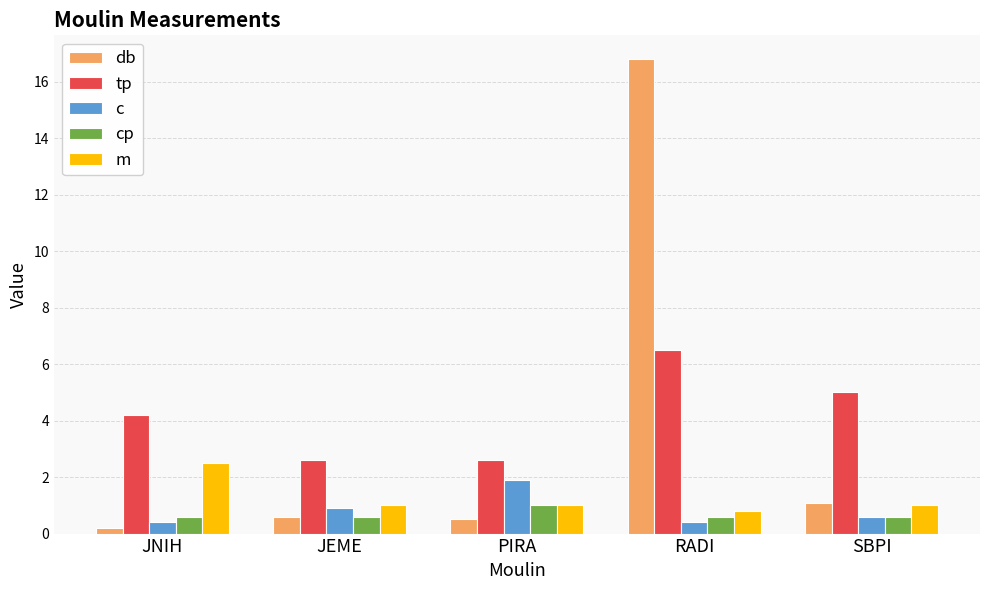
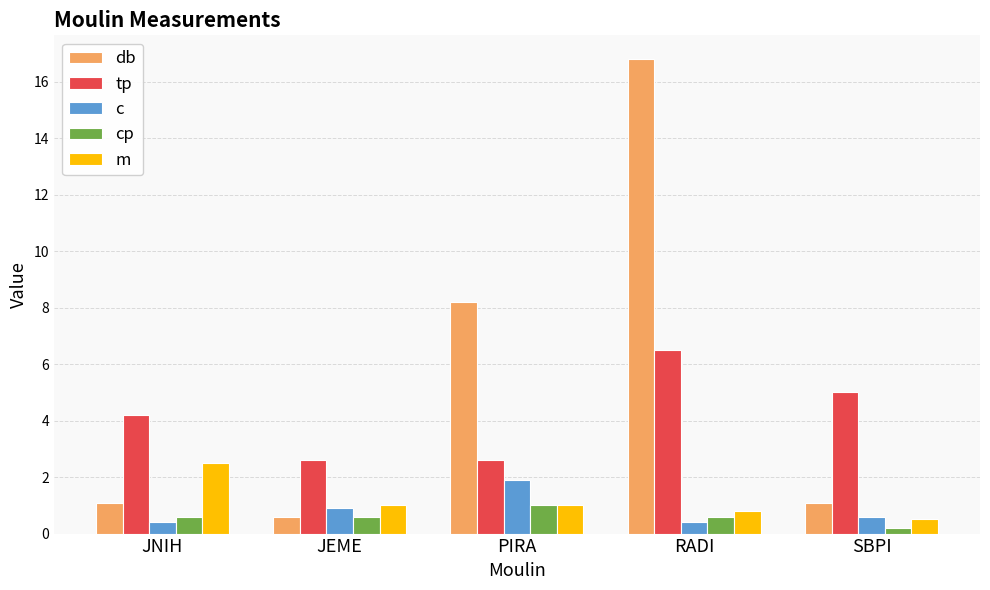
  {
    "db": {
-     "JNIH": 0.2,
+     "JNIH": 1.1,
      "JEME": 0.6,
-     "PIRA": 0.5,
+     "PIRA": 8.2,
      "RADI": 16.8,
      "SBPI": 1.1
    },
    "tp": {
      "JNIH": 4.2,
      "JEME": 2.6,
      "PIRA": 2.6,
      "RADI": 6.5,
      "SBPI": 5.0
    },
    "c": {
      "JNIH": 0.4,
      "JEME": 0.9,
      "PIRA": 1.9,
      "RADI": 0.4,
      "SBPI": 0.6
    },
    "cp": {
      "JNIH": 0.6,
      "JEME": 0.6,
      "PIRA": 1.0,
      "RADI": 0.6,
-     "SBPI": 0.6
+     "SBPI": 0.2
    },
    "m": {
      "JNIH": 2.5,
      "JEME": 1.0,
      "PIRA": 1.0,
      "RADI": 0.8,
-     "SBPI": 1.0
+     "SBPI": 0.5
    }
  }
